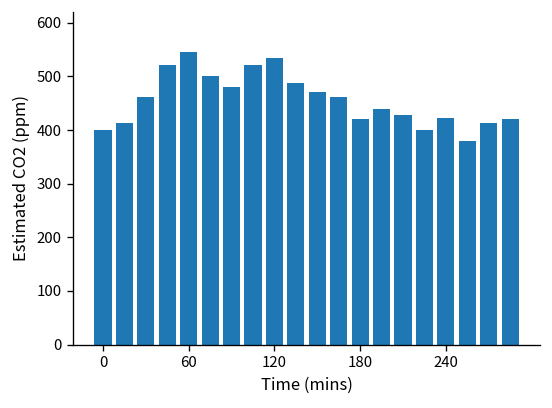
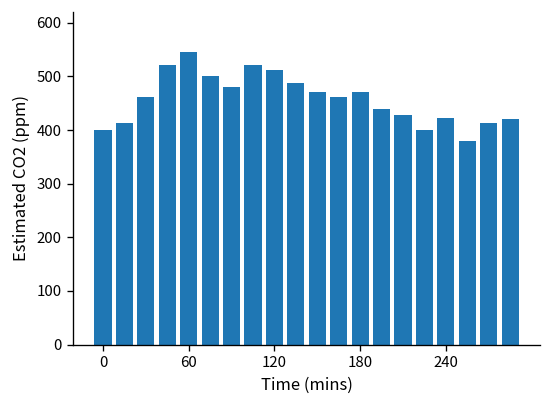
  {
    "0": 400,
    "60": 550,
-   "120": 540,
-   "180": 420,
+   "120": 510,
+   "180": 470,
    "240": 420
  }
